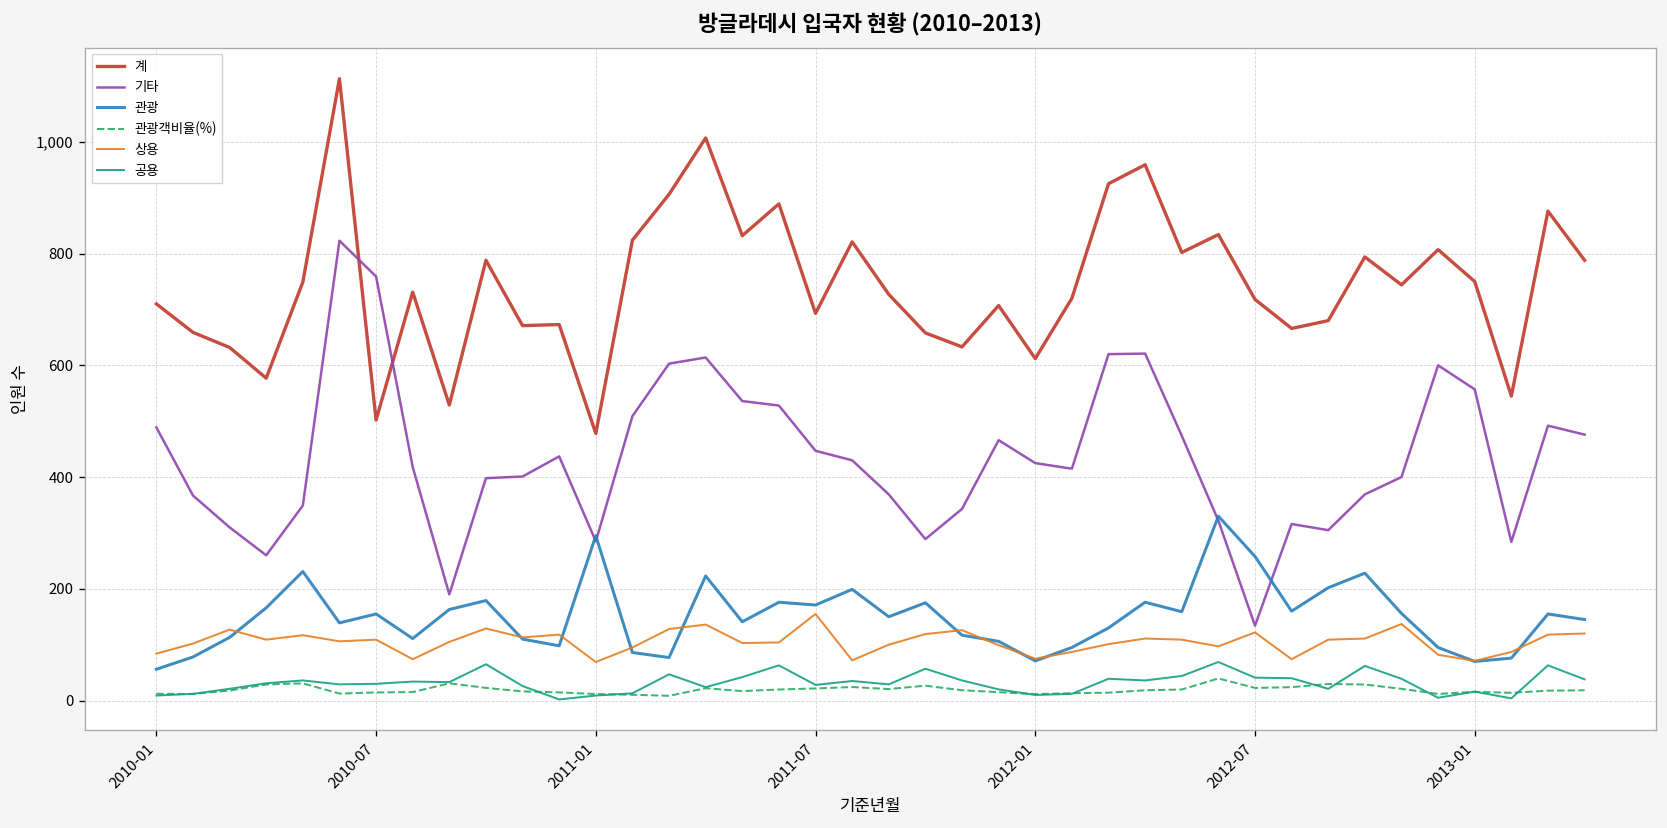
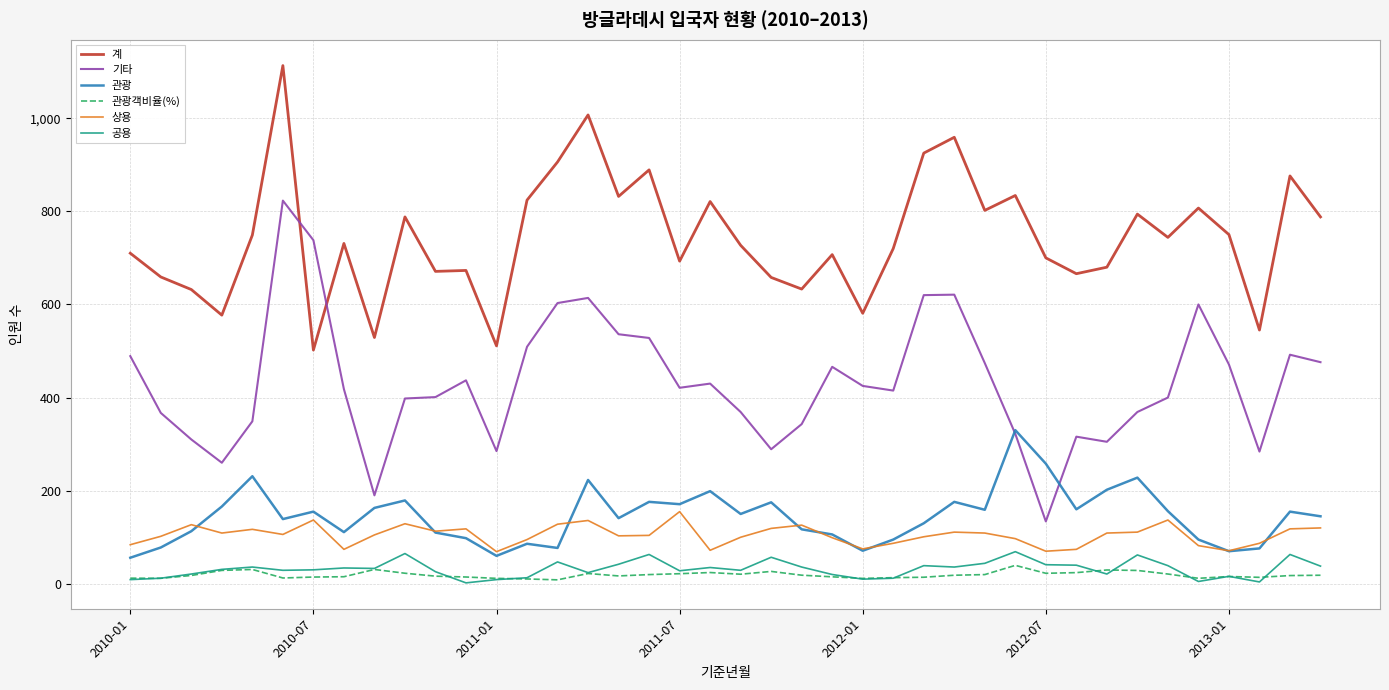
  {
    "계": {
      "2010-01": 710,
      "2010-07": 500,
-     "2011-01": 480,
+     "2011-01": 510,
      "2011-07": 690,
-     "2012-01": 610,
-     "2012-07": 720,
+     "2012-01": 580,
+     "2012-07": 700,
      "2013-01": 750
    },
    "기타": {
      "2010-01": 490,
-     "2010-07": 760,
+     "2010-07": 740,
      "2011-01": 290,
-     "2011-07": 450,
+     "2011-07": 420,
      "2012-01": 430,
      "2012-07": 130,
-     "2013-01": 560
+     "2013-01": 470
    },
    "관광": {
      "2010-01": 60,
      "2010-07": 160,
-     "2011-01": 300,
+     "2011-01": 60,
      "2011-07": 170,
      "2012-07": 260
    },
    "상용": {
      "2010-01": 80,
-     "2010-07": 110,
+     "2010-07": 140,
      "2011-01": 70,
      "2011-07": 160,
-     "2012-07": 120
+     "2012-07": 70
    }
  }
